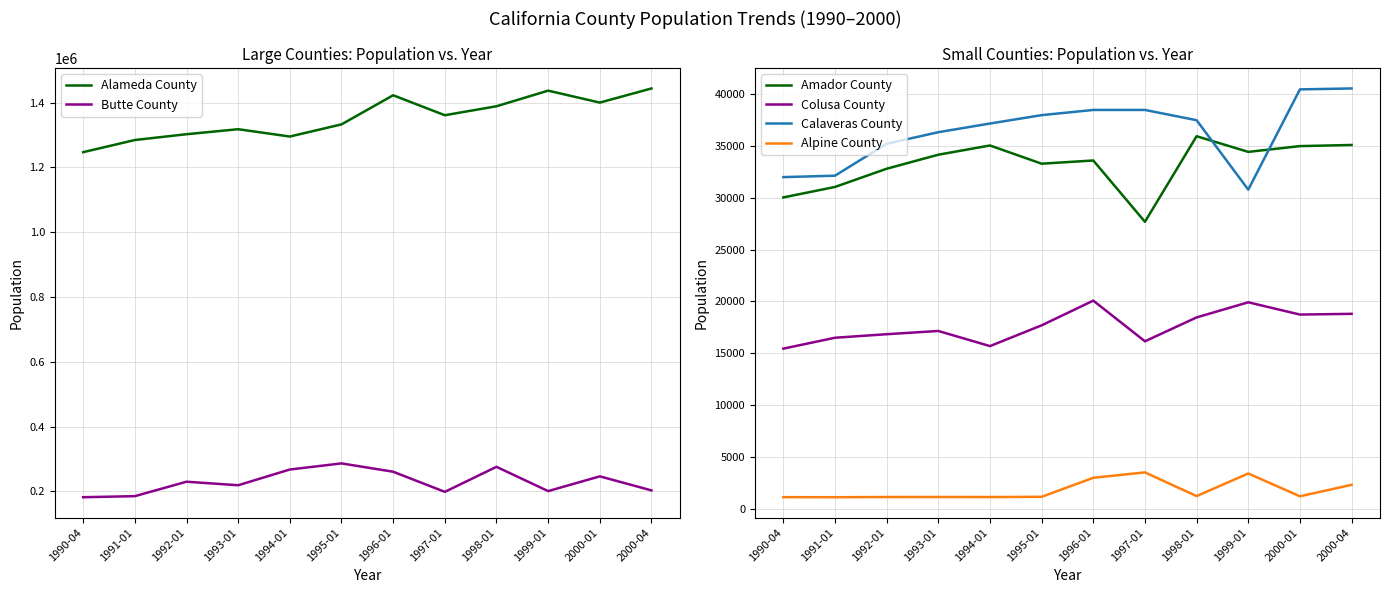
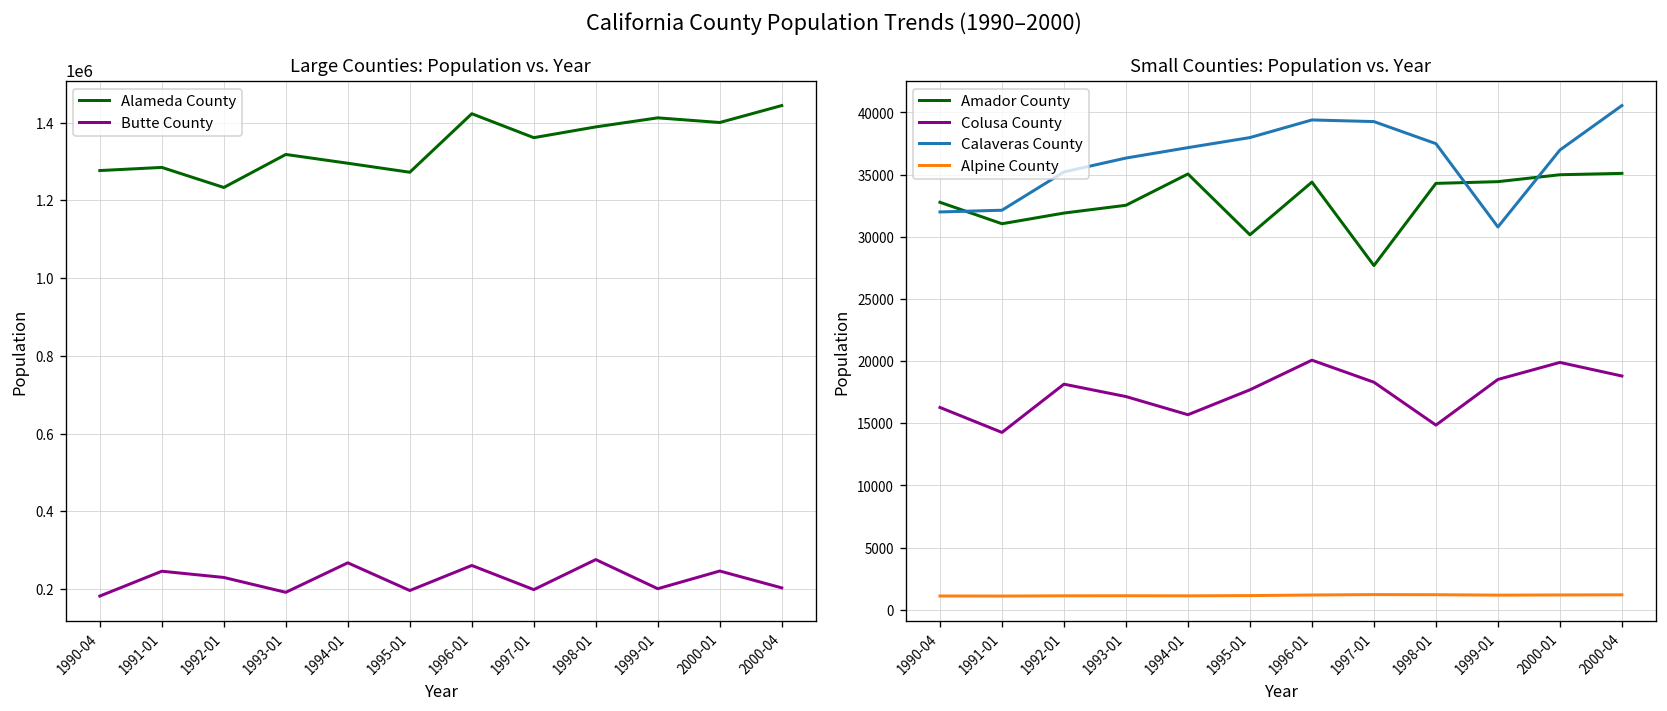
  {
    "Large Counties: Population vs. Year": {
      "Alameda County": {
-       "1990-04": 1250000,
+       "1990-04": 1280000,
        "1991-01": 1280000,
-       "1992-01": 1300000,
+       "1992-01": 1230000,
        "1993-01": 1320000,
        "1994-01": 1300000,
-       "1995-01": 1330000,
+       "1995-01": 1270000,
        "1996-01": 1420000,
        "1997-01": 1360000,
        "1998-01": 1390000,
-       "1999-01": 1440000,
+       "1999-01": 1410000,
        "2000-01": 1400000,
        "2000-04": 1440000
      },
      "Butte County": {
        "1990-04": 180000,
-       "1991-01": 190000,
+       "1991-01": 250000,
        "1992-01": 230000,
-       "1993-01": 220000,
+       "1993-01": 190000,
        "1994-01": 270000,
-       "1995-01": 290000,
+       "1995-01": 200000,
        "1996-01": 260000,
        "1997-01": 200000,
        "1998-01": 280000,
        "1999-01": 200000,
        "2000-01": 250000,
        "2000-04": 200000
      }
    },
    "Small Counties: Population vs. Year": {
      "Amador County": {
-       "1990-04": 30000,
+       "1990-04": 32800,
        "1991-01": 31000,
-       "1992-01": 32800,
-       "1993-01": 34200,
+       "1992-01": 31900,
+       "1993-01": 32500,
        "1994-01": 35100,
-       "1995-01": 33300,
-       "1996-01": 33600,
+       "1995-01": 30200,
+       "1996-01": 34400,
        "1997-01": 27700,
-       "1998-01": 35900,
+       "1998-01": 34300,
        "1999-01": 34400,
        "2000-01": 35000,
        "2000-04": 35100
      },
      "Colusa County": {
-       "1990-04": 15400,
-       "1991-01": 16500,
-       "1992-01": 16800,
+       "1990-04": 16300,
+       "1991-01": 14300,
+       "1992-01": 18100,
        "1993-01": 17200,
        "1994-01": 15700,
        "1995-01": 17700,
        "1996-01": 20100,
-       "1997-01": 16200,
-       "1998-01": 18500,
-       "1999-01": 19900,
-       "2000-01": 18700,
+       "1997-01": 18300,
+       "1998-01": 14900,
+       "1999-01": 18500,
+       "2000-01": 19900,
        "2000-04": 18800
      },
      "Calaveras County": {
        "1990-04": 32000,
        "1991-01": 32100,
        "1993-01": 36300,
        "1994-01": 37200,
        "1995-01": 38000,
-       "1996-01": 38500,
-       "1997-01": 38500,
+       "1996-01": 39400,
+       "1997-01": 39300,
        "1998-01": 37500,
        "1999-01": 30800,
-       "2000-01": 40500,
+       "2000-01": 37000,
        "2000-04": 40600
      },
      "Alpine County": {
        "1990-04": 1100,
        "1991-01": 1100,
        "1992-01": 1100,
        "1993-01": 1100,
        "1994-01": 1100,
        "1995-01": 1100,
-       "1996-01": 3000,
-       "1997-01": 3500,
+       "1996-01": 1200,
+       "1997-01": 1200,
        "1998-01": 1200,
-       "1999-01": 3400,
+       "1999-01": 1200,
        "2000-01": 1200,
-       "2000-04": 2300
+       "2000-04": 1200
      }
    }
  }
